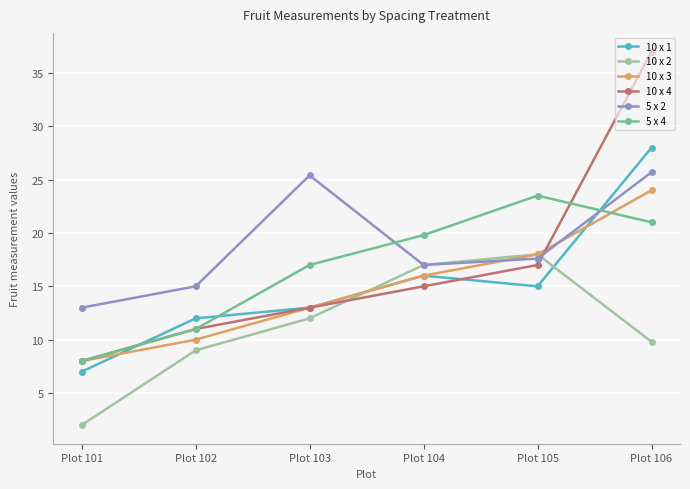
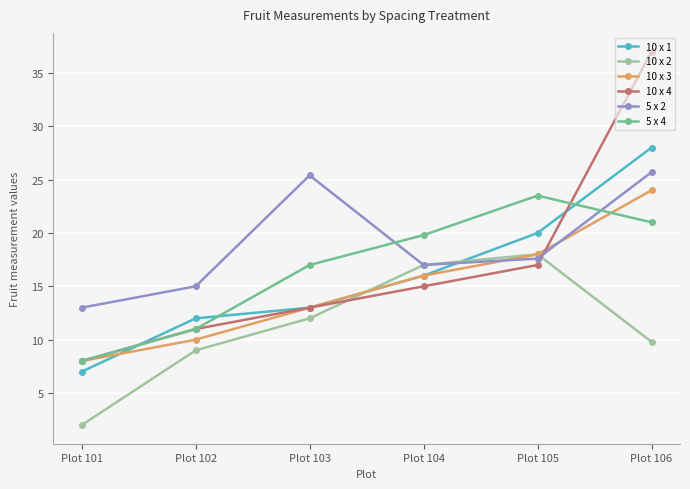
  {
    "10 x 1": {
      "Plot 101": 7,
      "Plot 102": 12,
-     "Plot 105": 15,
+     "Plot 105": 20,
      "Plot 106": 28
    },
    "5 x 2": {
      "Plot 101": 13,
      "Plot 102": 15,
      "Plot 103": 25.4,
      "Plot 105": 17.6,
      "Plot 106": 25.7
    }
  }
